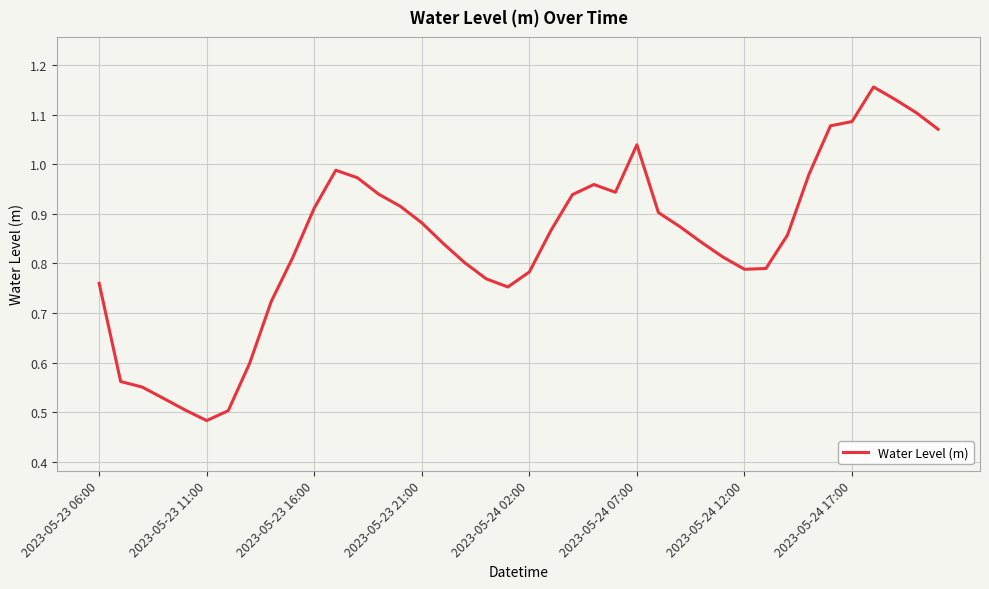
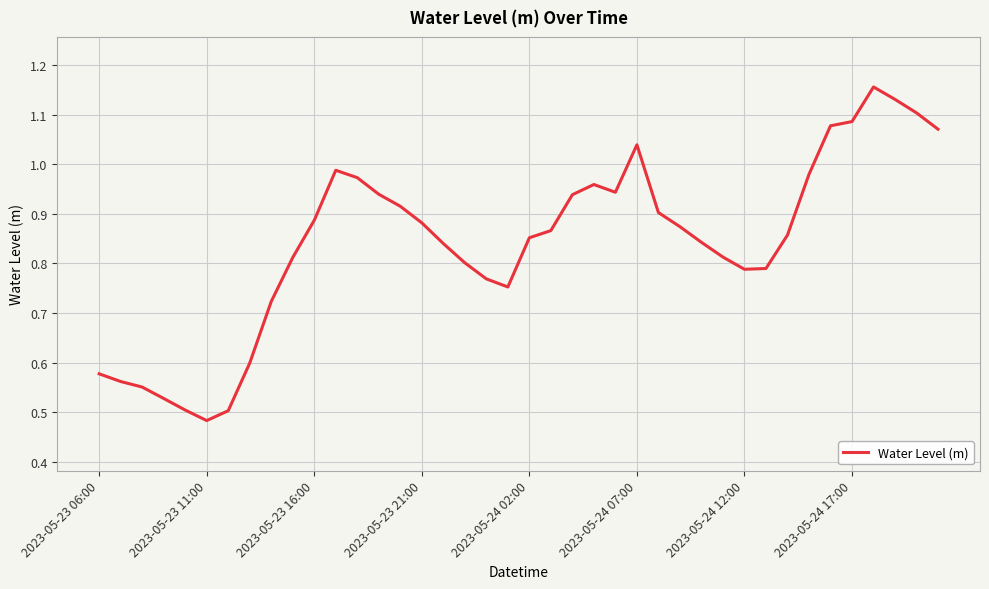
  {
-   "2023-05-23 06:00": 0.76,
+   "2023-05-23 06:00": 0.58,
    "2023-05-23 11:00": 0.48,
-   "2023-05-23 16:00": 0.91,
+   "2023-05-23 16:00": 0.89,
    "2023-05-23 21:00": 0.88,
-   "2023-05-24 02:00": 0.78,
+   "2023-05-24 02:00": 0.85,
    "2023-05-24 07:00": 1.04,
    "2023-05-24 12:00": 0.79,
    "2023-05-24 17:00": 1.09
  }
